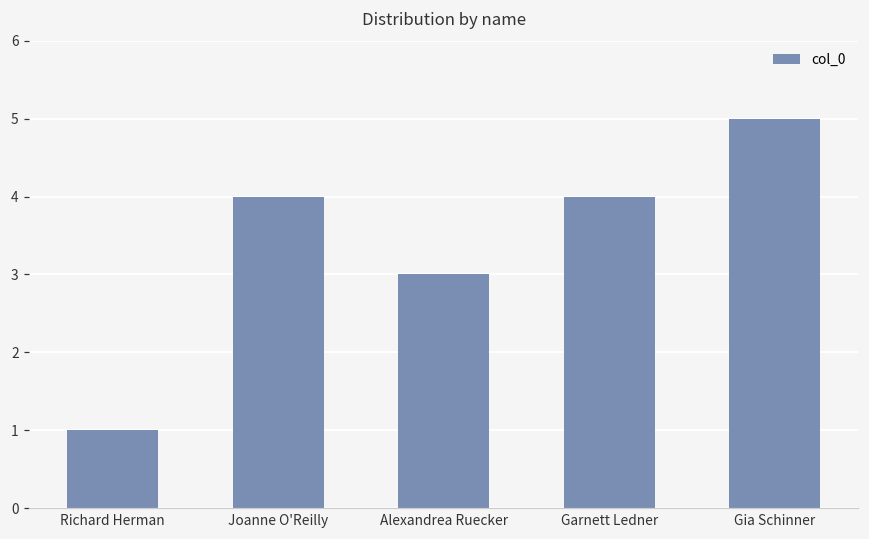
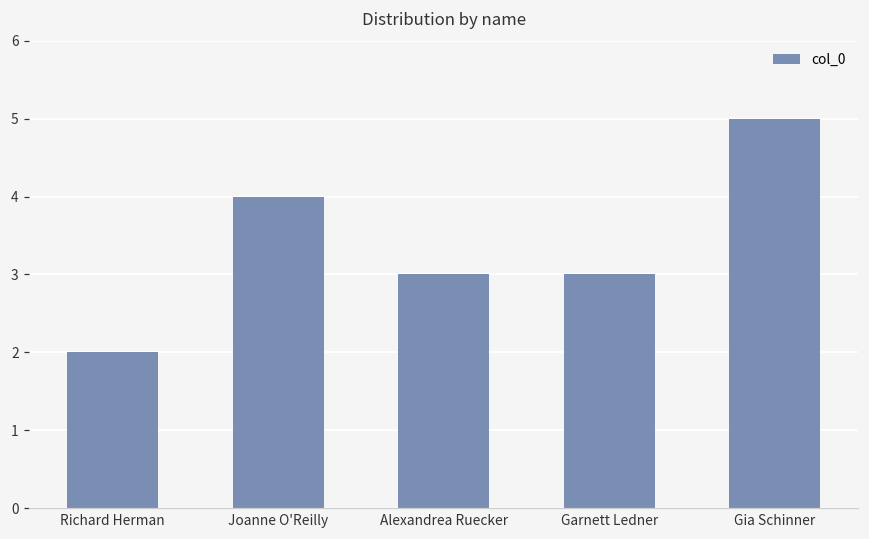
  {
-   "Richard Herman": 1,
+   "Richard Herman": 2,
    "Joanne O'Reilly": 4,
    "Alexandrea Ruecker": 3,
-   "Garnett Ledner": 4,
+   "Garnett Ledner": 3,
    "Gia Schinner": 5
  }
